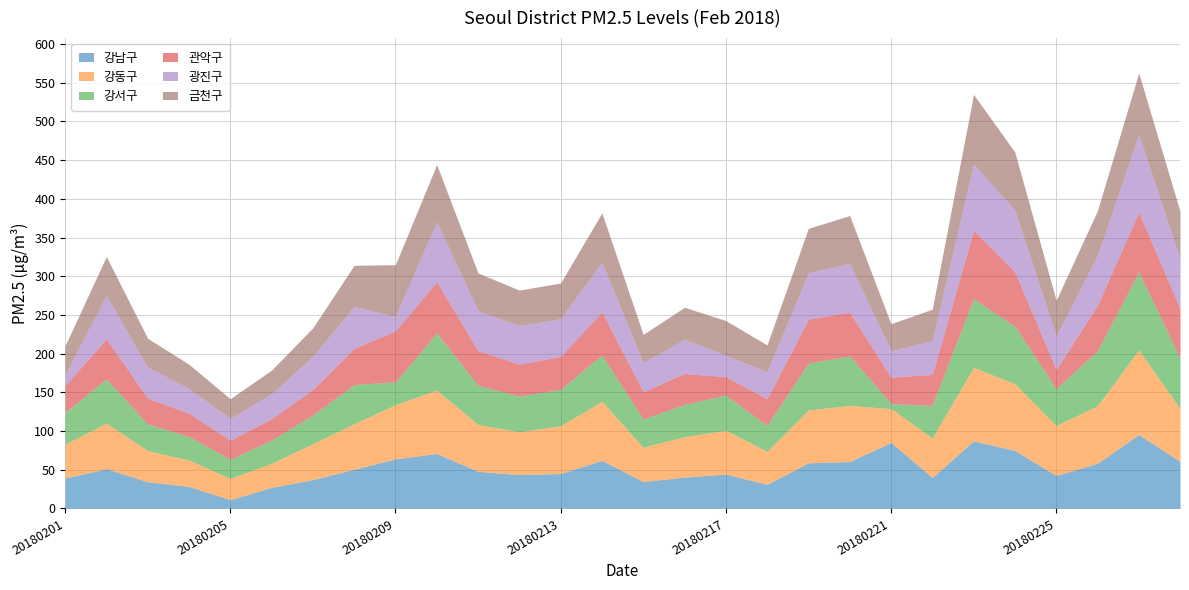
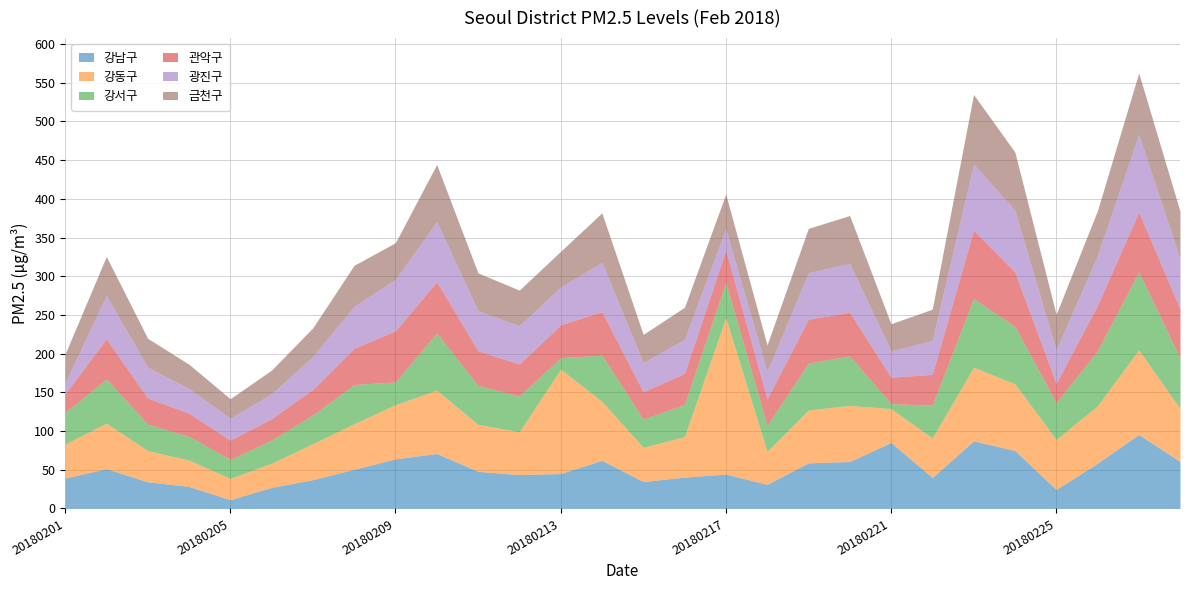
  {
    "강남구": {
      "20180201": 40,
      "20180205": 10,
      "20180209": 60,
      "20180213": 50,
      "20180217": 40,
      "20180221": 90,
-     "20180225": 40
+     "20180225": 20
    },
    "강동구": {
      "20180201": 40,
      "20180205": 30,
      "20180209": 70,
-     "20180213": 60,
-     "20180217": 60,
+     "20180213": 130,
+     "20180217": 200,
      "20180221": 40,
      "20180225": 60
    },
    "강서구": {
      "20180201": 40,
      "20180205": 20,
      "20180209": 30,
-     "20180213": 50,
+     "20180213": 10,
      "20180217": 50,
      "20180221": 10,
      "20180225": 50
    },
    "관악구": {
-     "20180201": 30,
+     "20180201": 20,
      "20180205": 20,
      "20180209": 70,
      "20180213": 40,
-     "20180217": 20,
+     "20180217": 40,
      "20180221": 30,
      "20180225": 30
    },
    "광진구": {
      "20180201": 10,
      "20180205": 30,
-     "20180209": 20,
+     "20180209": 70,
      "20180213": 50,
      "20180217": 30,
      "20180221": 30,
      "20180225": 40
    },
    "금천구": {
      "20180201": 40,
      "20180205": 30,
-     "20180209": 70,
+     "20180209": 50,
      "20180213": 50,
      "20180217": 50,
      "20180221": 40,
      "20180225": 50
    }
  }
